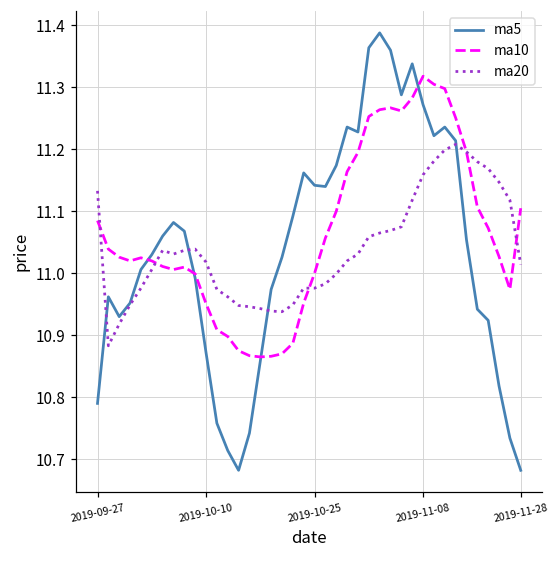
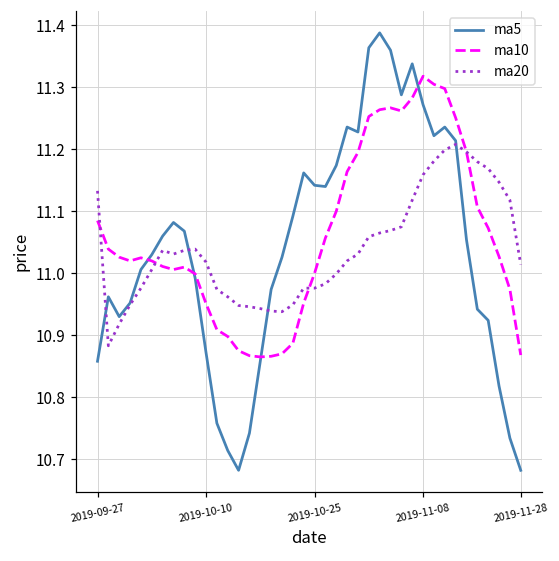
  {
    "ma5": {
-     "2019-09-27": 10.79,
+     "2019-09-27": 10.86,
      "2019-11-28": 10.68
    },
    "ma10": {
      "2019-09-27": 11.09,
-     "2019-11-28": 11.11
+     "2019-11-28": 10.87
    },
    "ma20": {
      "2019-09-27": 11.13,
      "2019-11-28": 11.01
    }
  }
